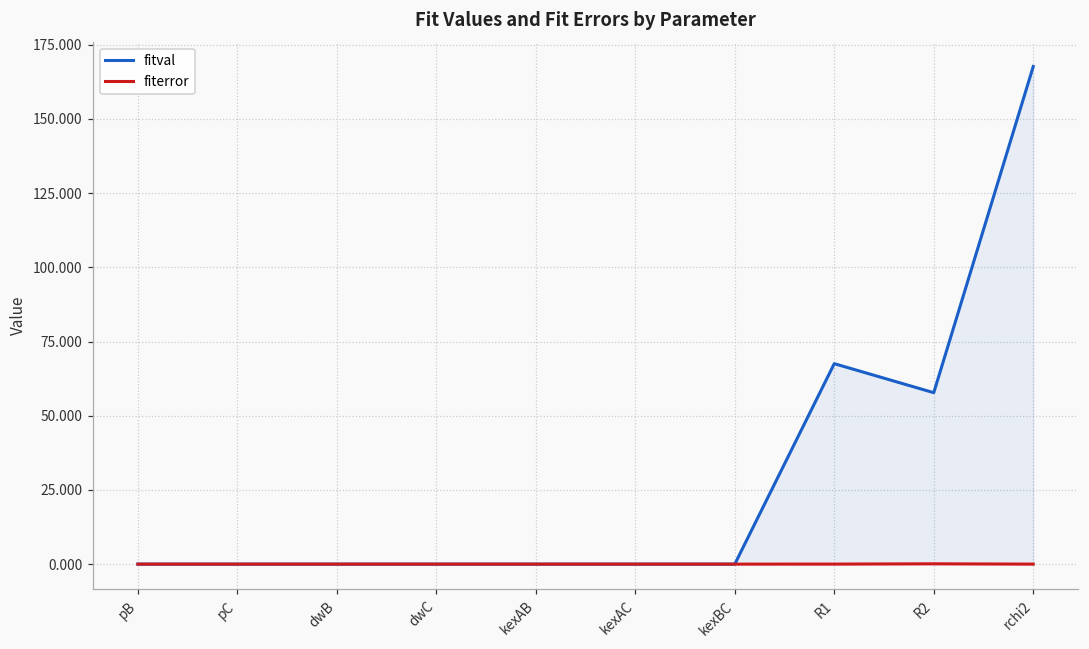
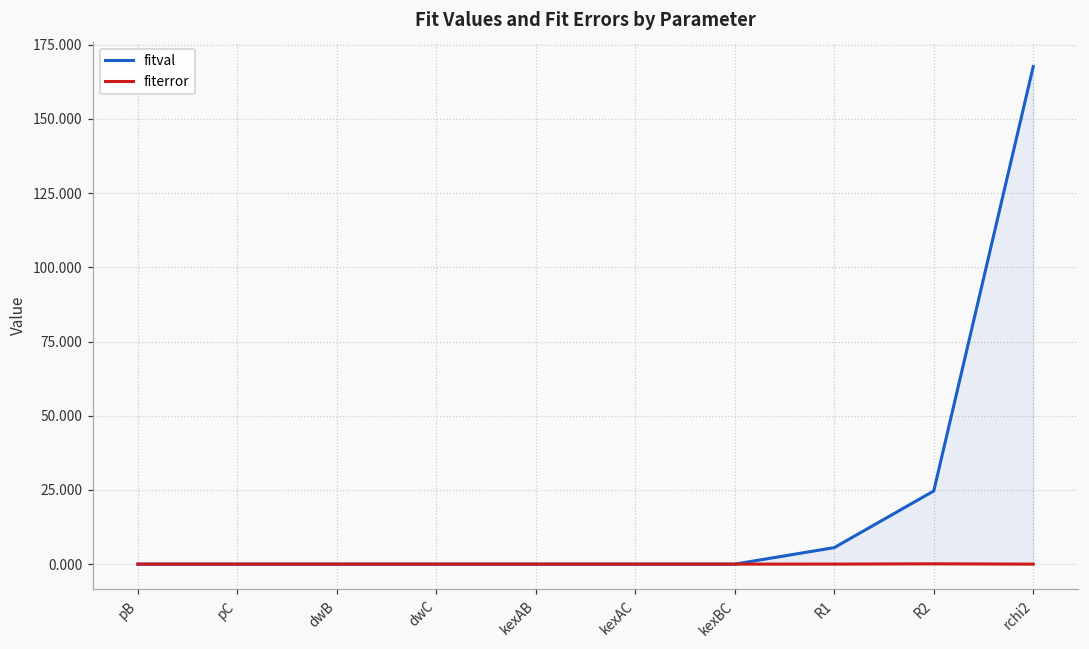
  {
    "fitval": {
-     "R1": 68,
-     "R2": 58,
+     "R1": 6,
+     "R2": 25,
      "rchi2": 168
    },
    "fiterror": {
      "R1": 0,
      "R2": 0,
      "rchi2": 0
    }
  }
